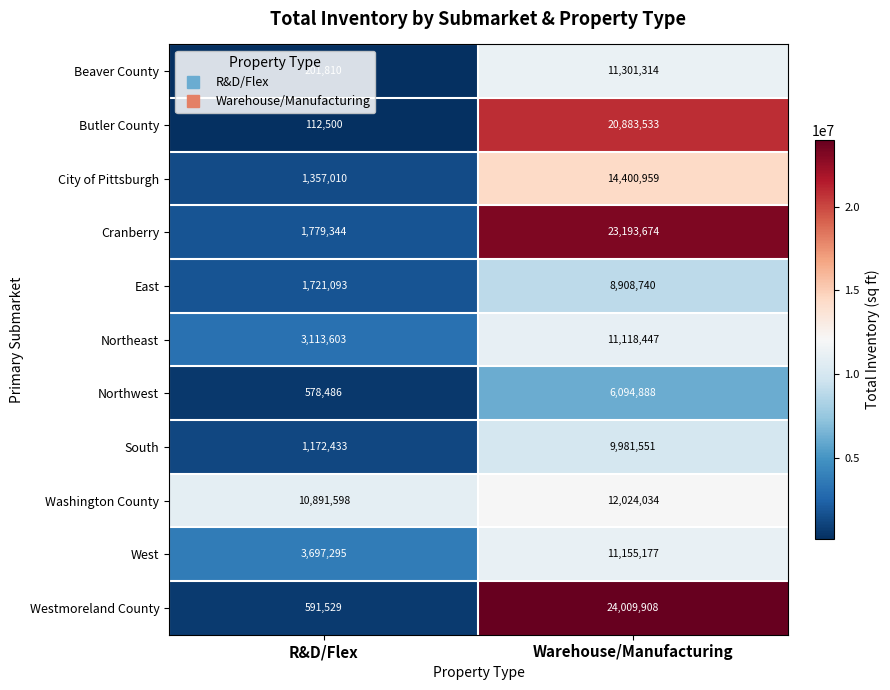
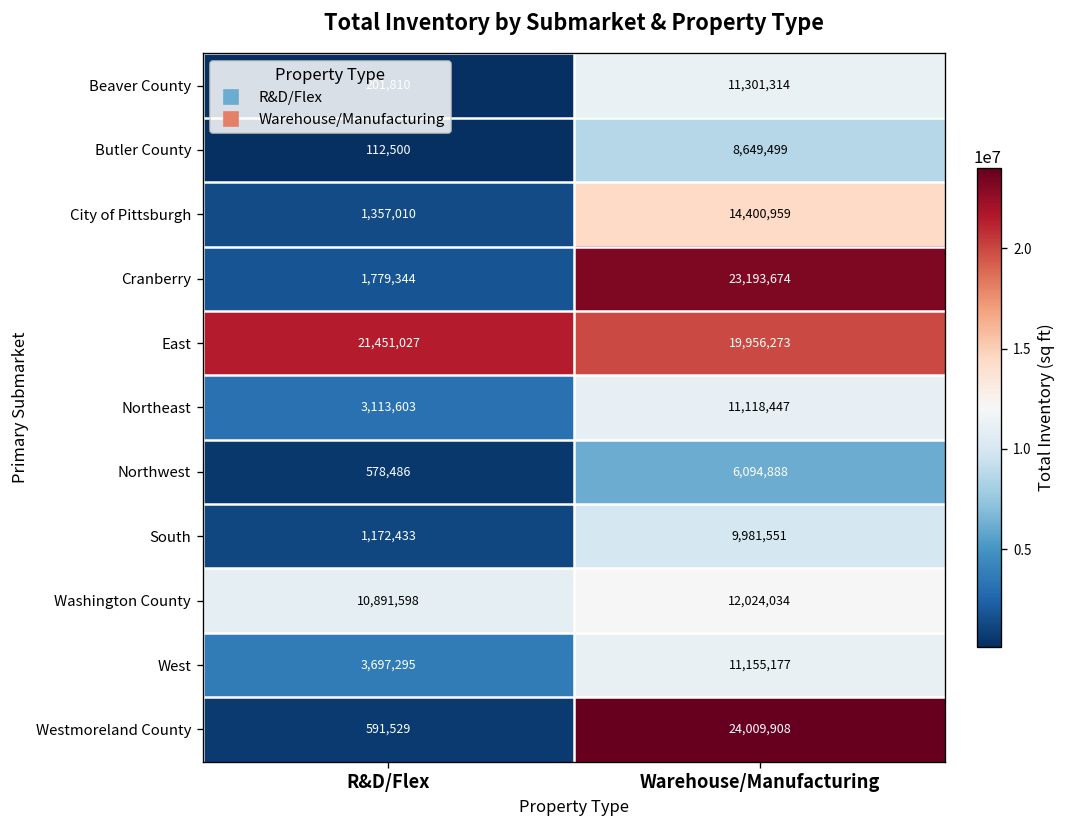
  {
    "Beaver County": {
      "Warehouse/Manufacturing": "11,301,314"
    },
    "Butler County": {
      "R&D/Flex": "112,500",
-     "Warehouse/Manufacturing": "20,883,533"
+     "Warehouse/Manufacturing": "8,649,499"
    },
    "City of Pittsburgh": {
      "R&D/Flex": "1,357,010",
      "Warehouse/Manufacturing": "14,400,959"
    },
    "Cranberry": {
      "R&D/Flex": "1,779,344",
      "Warehouse/Manufacturing": "23,193,674"
    },
    "East": {
-     "R&D/Flex": "1,721,093",
-     "Warehouse/Manufacturing": "8,908,740"
+     "R&D/Flex": "21,451,027",
+     "Warehouse/Manufacturing": "19,956,273"
    },
    "Northeast": {
      "R&D/Flex": "3,113,603",
      "Warehouse/Manufacturing": "11,118,447"
    },
    "Northwest": {
      "R&D/Flex": "578,486",
      "Warehouse/Manufacturing": "6,094,888"
    },
    "South": {
      "R&D/Flex": "1,172,433",
      "Warehouse/Manufacturing": "9,981,551"
    },
    "Washington County": {
      "R&D/Flex": "10,891,598",
      "Warehouse/Manufacturing": "12,024,034"
    },
    "West": {
      "R&D/Flex": "3,697,295",
      "Warehouse/Manufacturing": "11,155,177"
    },
    "Westmoreland County": {
      "R&D/Flex": "591,529",
      "Warehouse/Manufacturing": "24,009,908"
    }
  }
